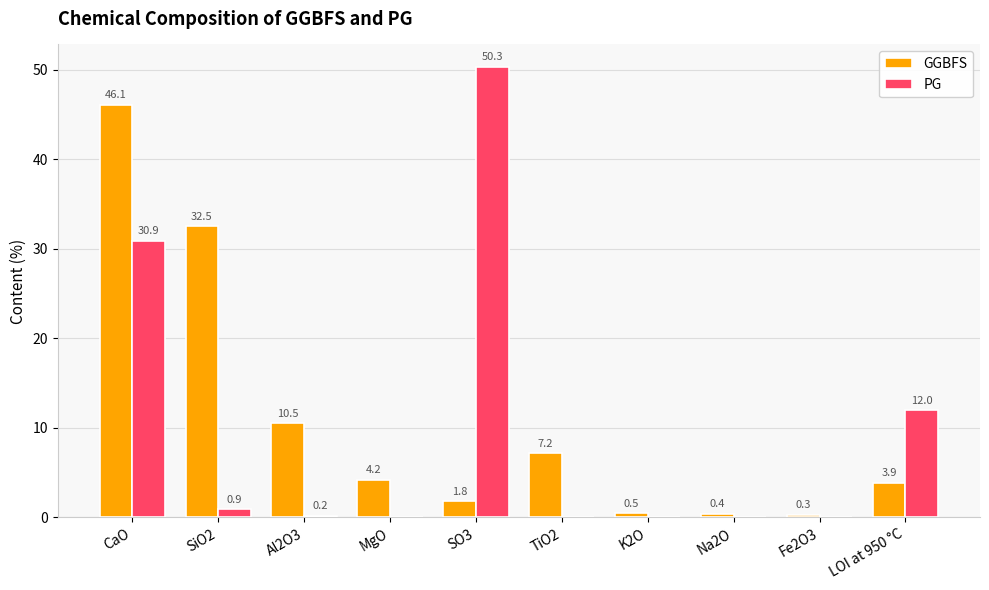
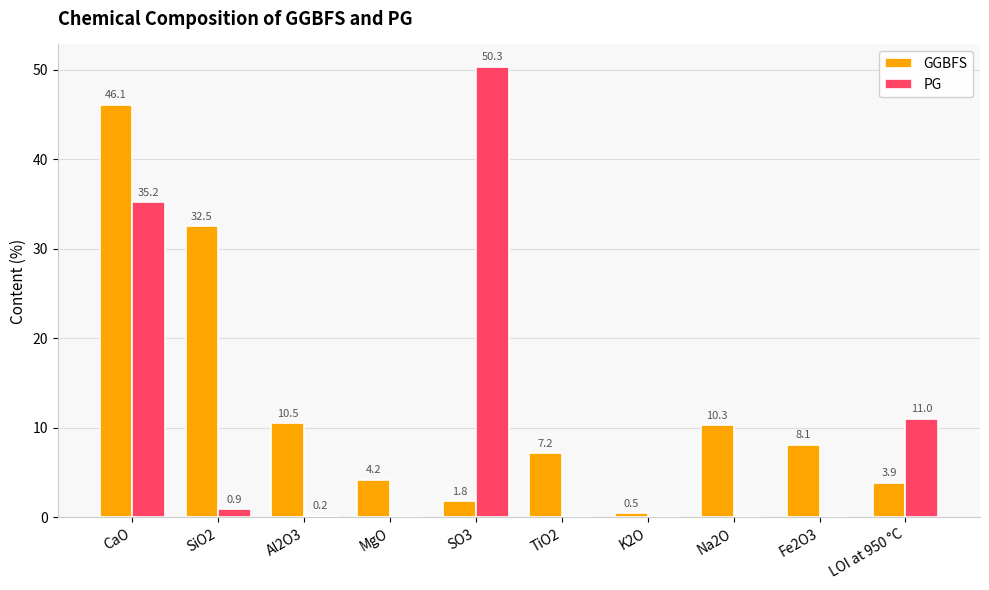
  {
    "GGBFS": {
      "CaO": 46.1,
      "SiO2": 32.5,
      "Al2O3": 10.5,
      "MgO": 4.2,
      "SO3": 1.8,
      "TiO2": 7.2,
      "K2O": 0.5,
-     "Na2O": 0.4,
-     "Fe2O3": 0.3,
+     "Na2O": 10.3,
+     "Fe2O3": 8.1,
      "LOI at 950 °C": 3.9
    },
    "PG": {
-     "CaO": 30.9,
+     "CaO": 35.2,
      "SiO2": 0.9,
      "Al2O3": 0.2,
      "SO3": 50.3,
-     "LOI at 950 °C": 12.0
+     "LOI at 950 °C": 11.0
    }
  }
